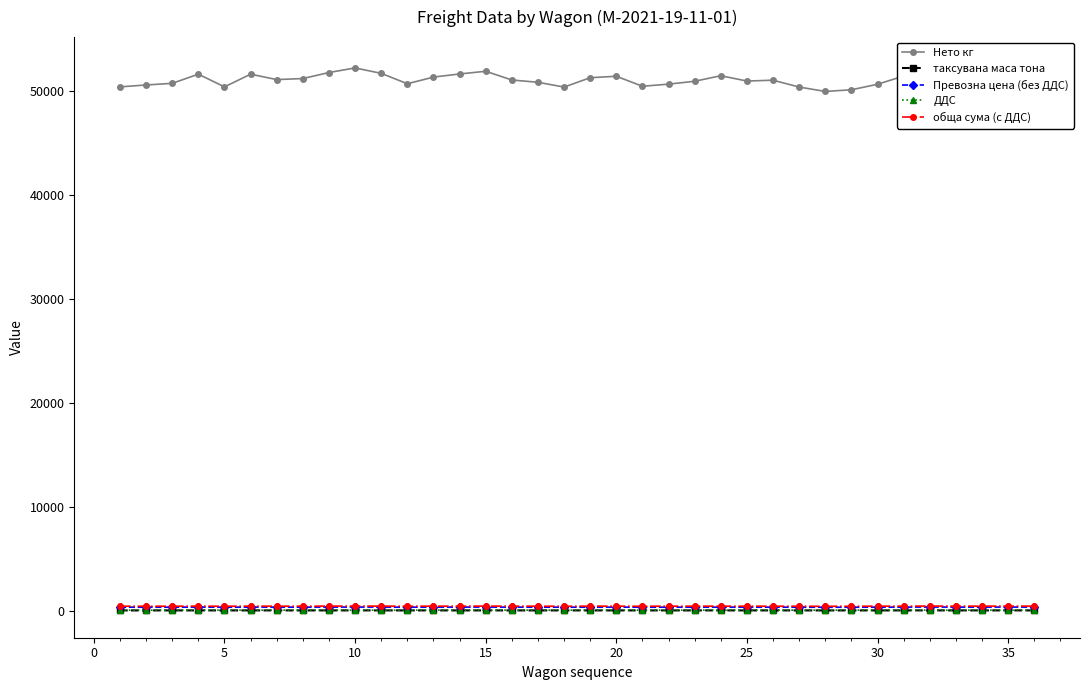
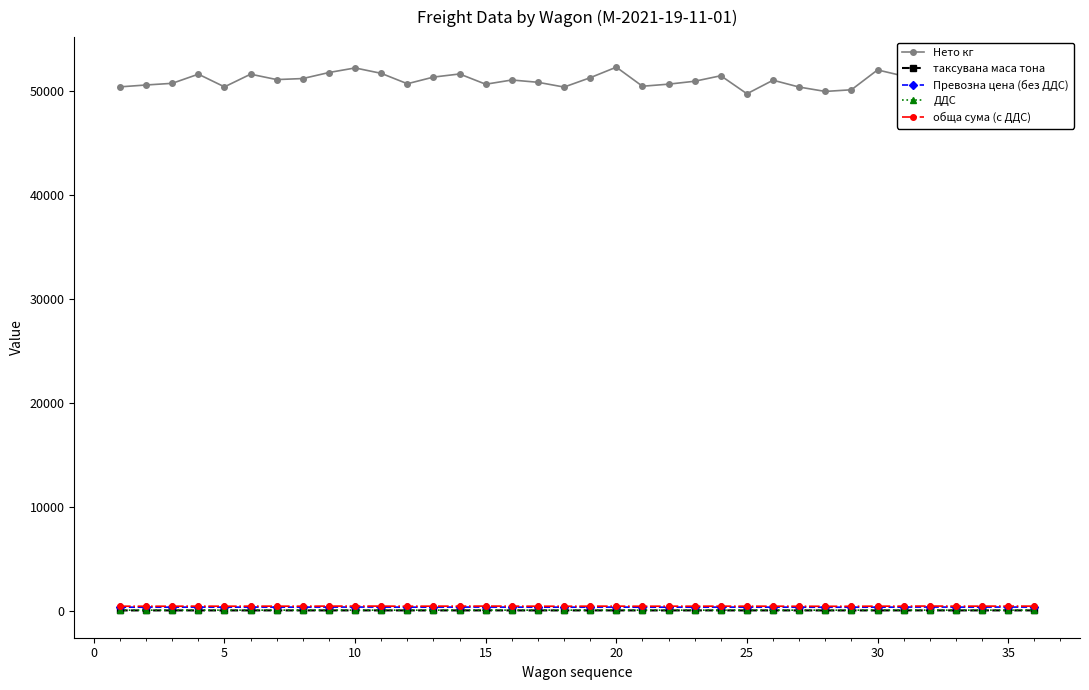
  {
    "Нето кг": {
      "5": 50400,
      "10": 52200,
-     "15": 51900,
-     "20": 51400,
-     "25": 51000,
-     "30": 50700
+     "15": 50700,
+     "20": 52300,
+     "25": 49800,
+     "30": 52000
    },
    "ДДС": {
      "5": 100,
      "10": 100,
      "15": 100,
      "20": 100,
      "25": 100,
      "30": 100,
      "35": 100
    }
  }
